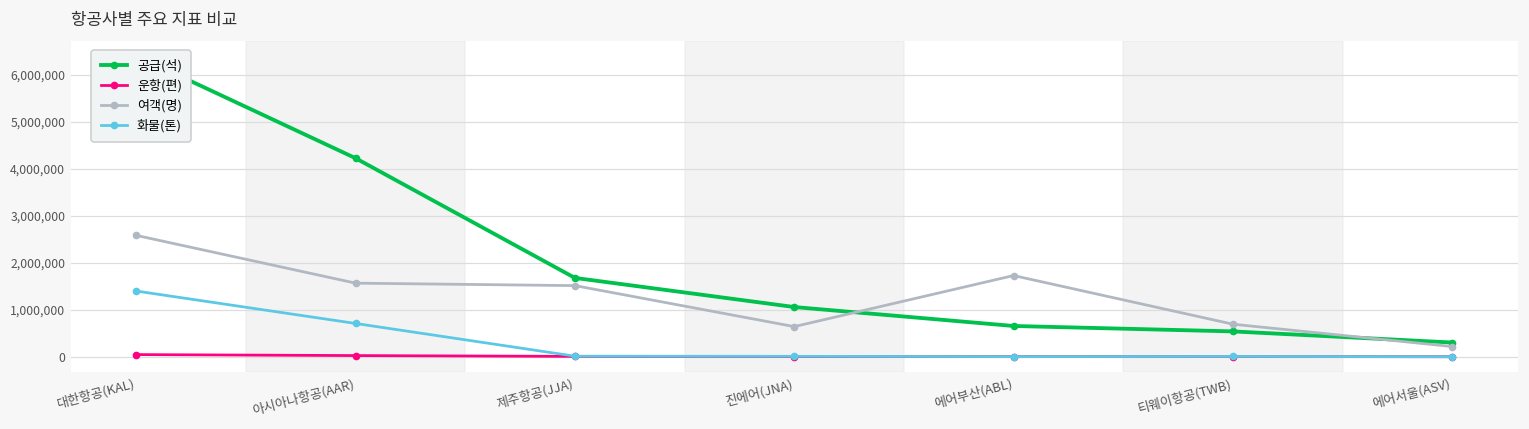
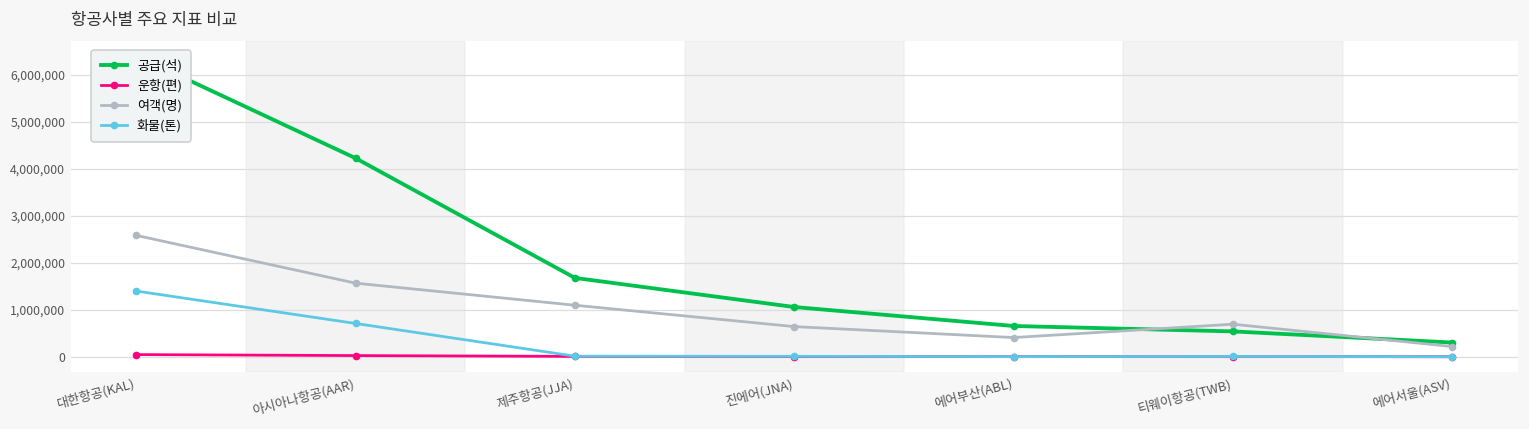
  {
    "공급(석)": {
      "아시아나항공(AAR)": "4,200,000",
      "제주항공(JJA)": "1,700,000",
      "진에어(JNA)": "1,100,000",
      "에어부산(ABL)": "700,000",
      "티웨이항공(TWB)": "500,000",
      "에어서울(ASV)": "300,000"
    },
    "운항(편)": {
      "대한항공(KAL)": "0",
      "아시아나항공(AAR)": "0"
    },
    "여객(명)": {
      "대한항공(KAL)": "2,600,000",
      "아시아나항공(AAR)": "1,600,000",
-     "제주항공(JJA)": "1,500,000",
+     "제주항공(JJA)": "1,100,000",
      "진에어(JNA)": "600,000",
-     "에어부산(ABL)": "1,700,000",
+     "에어부산(ABL)": "400,000",
      "티웨이항공(TWB)": "700,000",
      "에어서울(ASV)": "200,000"
    },
    "화물(톤)": {
      "대한항공(KAL)": "1,400,000",
      "아시아나항공(AAR)": "700,000"
    }
  }
